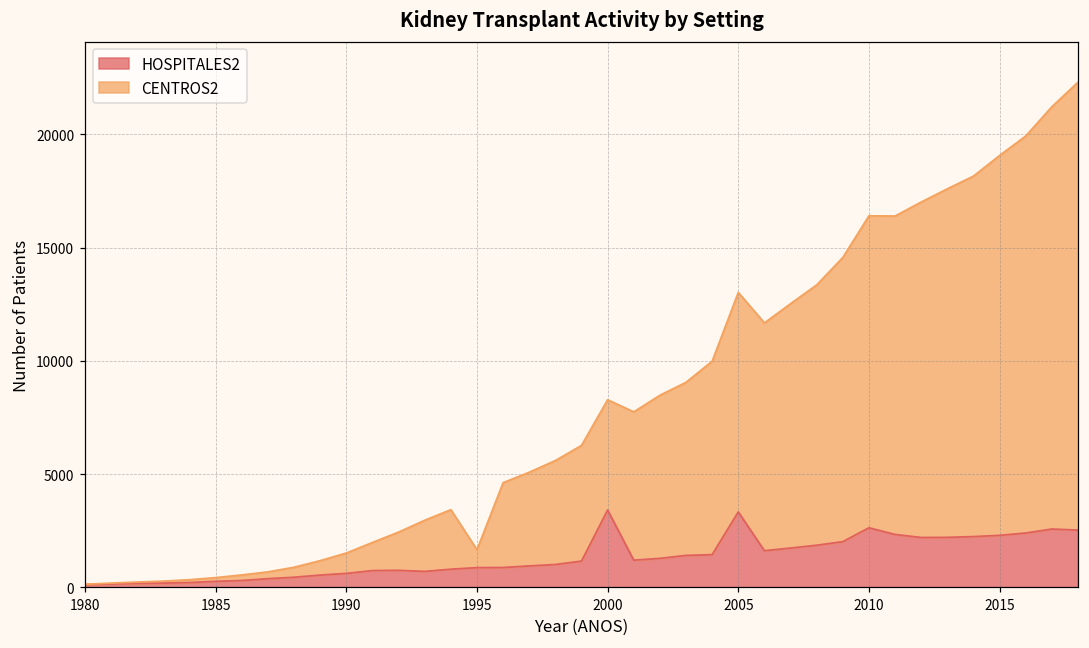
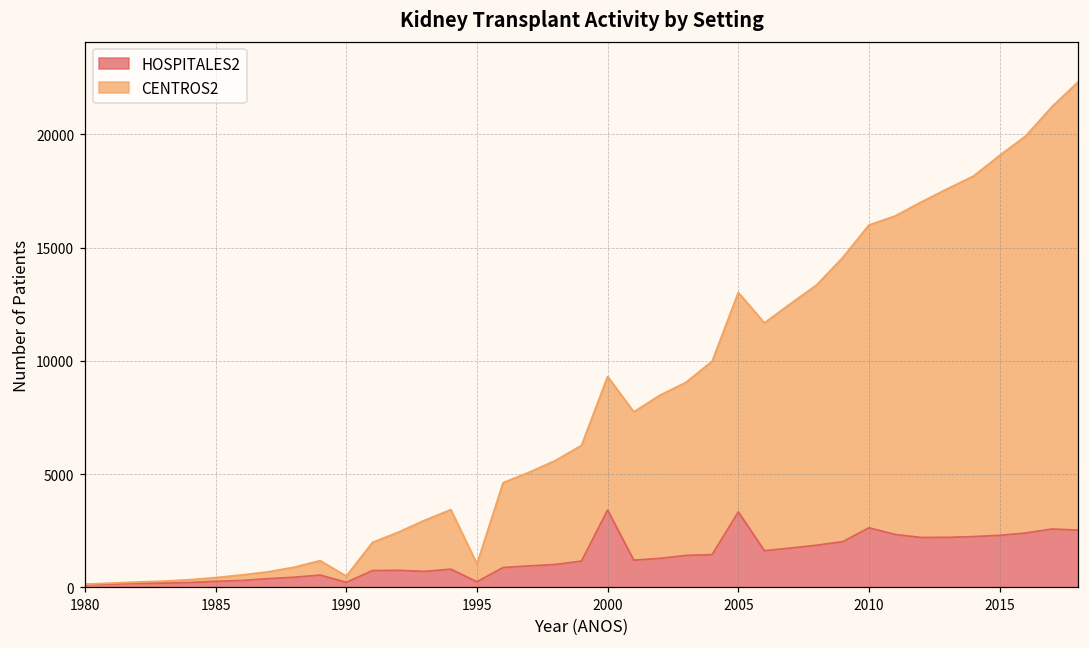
  {
    "HOSPITALES2": {
      "1985": 300,
-     "1990": 600,
-     "1995": 900,
+     "1990": 200,
+     "1995": 200,
      "2000": 3400,
      "2005": 3300,
      "2010": 2600,
      "2015": 2300
    },
    "CENTROS2": {
      "1985": 200,
-     "1990": 900,
+     "1990": 300,
      "1995": 800,
-     "2000": 4900,
+     "2000": 5900,
      "2005": 9700,
-     "2010": 13800,
+     "2010": 13400,
      "2015": 16800
    }
  }
